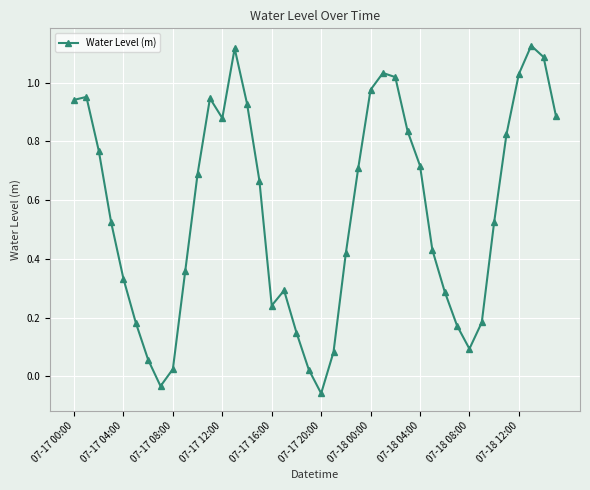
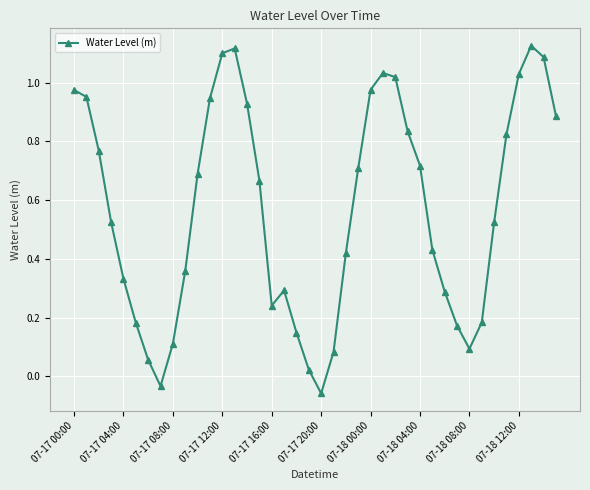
  {
-   "07-17 00:00": 0.94,
+   "07-17 00:00": 0.98,
    "07-17 04:00": 0.33,
-   "07-17 08:00": 0.02,
-   "07-17 12:00": 0.88,
+   "07-17 08:00": 0.11,
+   "07-17 12:00": 1.10,
    "07-17 16:00": 0.24,
    "07-17 20:00": -0.06,
    "07-18 00:00": 0.98,
    "07-18 04:00": 0.72,
    "07-18 08:00": 0.09,
    "07-18 12:00": 1.03
  }
